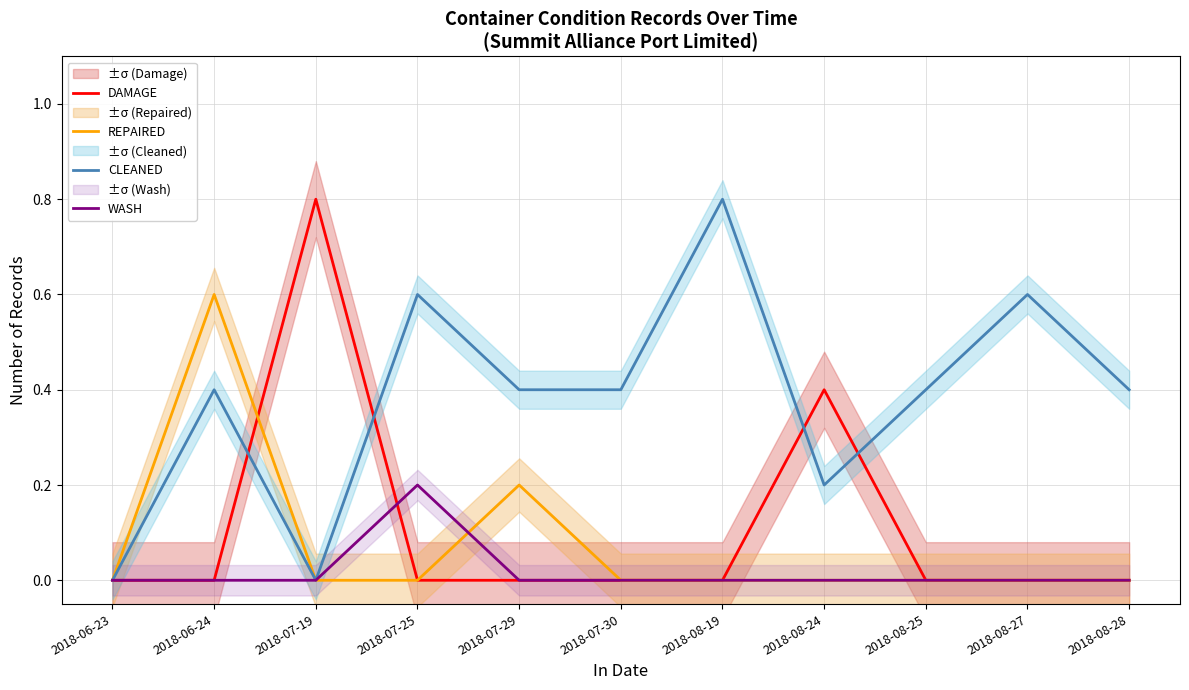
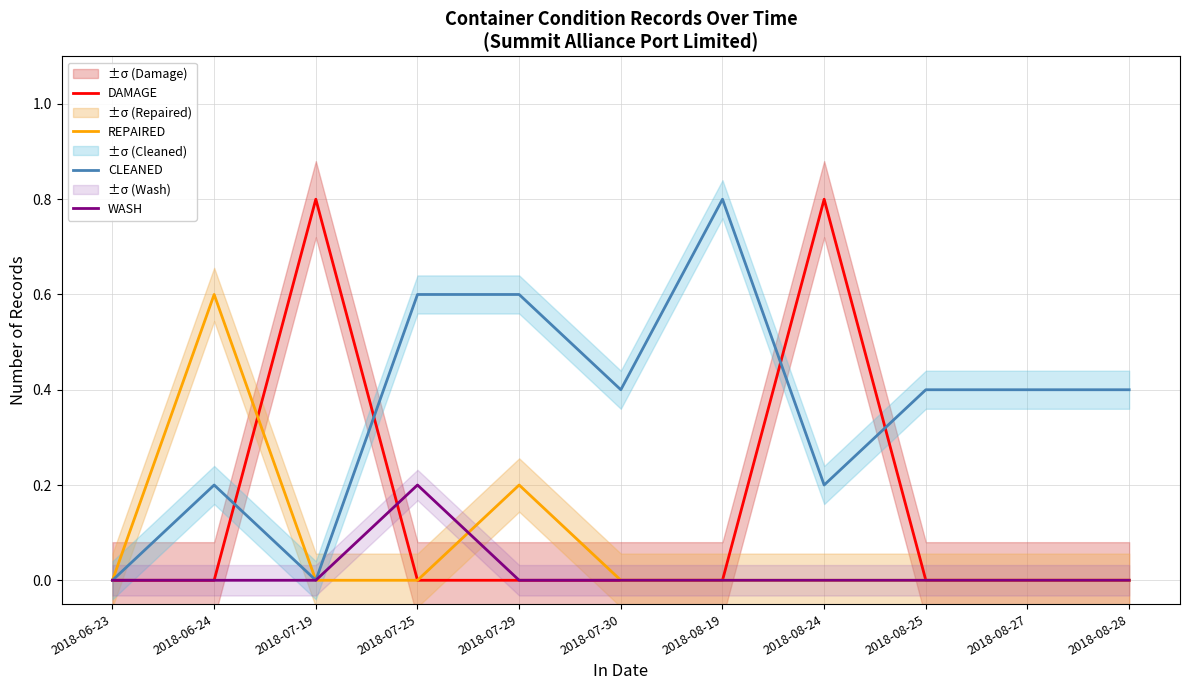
  {
    "DAMAGE": {
      "2018-07-19": 0.80,
-     "2018-08-24": 0.40
+     "2018-08-24": 0.80
    },
    "REPAIRED": {
      "2018-06-24": 0.60,
      "2018-07-29": 0.20
    },
    "CLEANED": {
-     "2018-06-24": 0.40,
+     "2018-06-24": 0.20,
      "2018-07-25": 0.60,
-     "2018-07-29": 0.40,
+     "2018-07-29": 0.60,
      "2018-07-30": 0.40,
      "2018-08-19": 0.80,
      "2018-08-24": 0.20,
      "2018-08-25": 0.40,
-     "2018-08-27": 0.60,
+     "2018-08-27": 0.40,
      "2018-08-28": 0.40
    },
    "WASH": {
      "2018-07-25": 0.20
    }
  }
